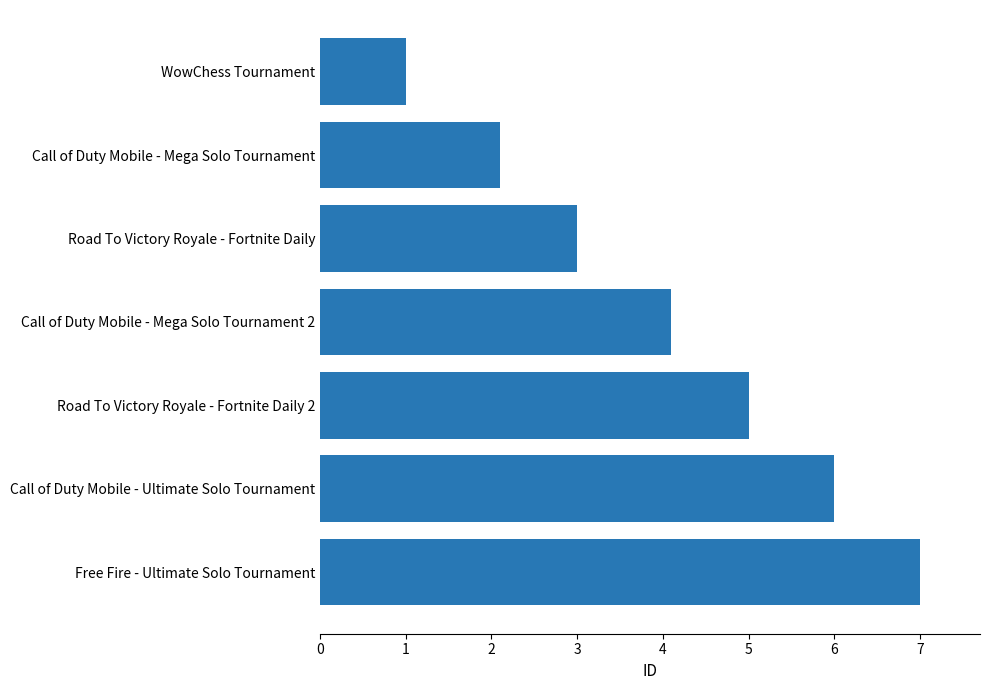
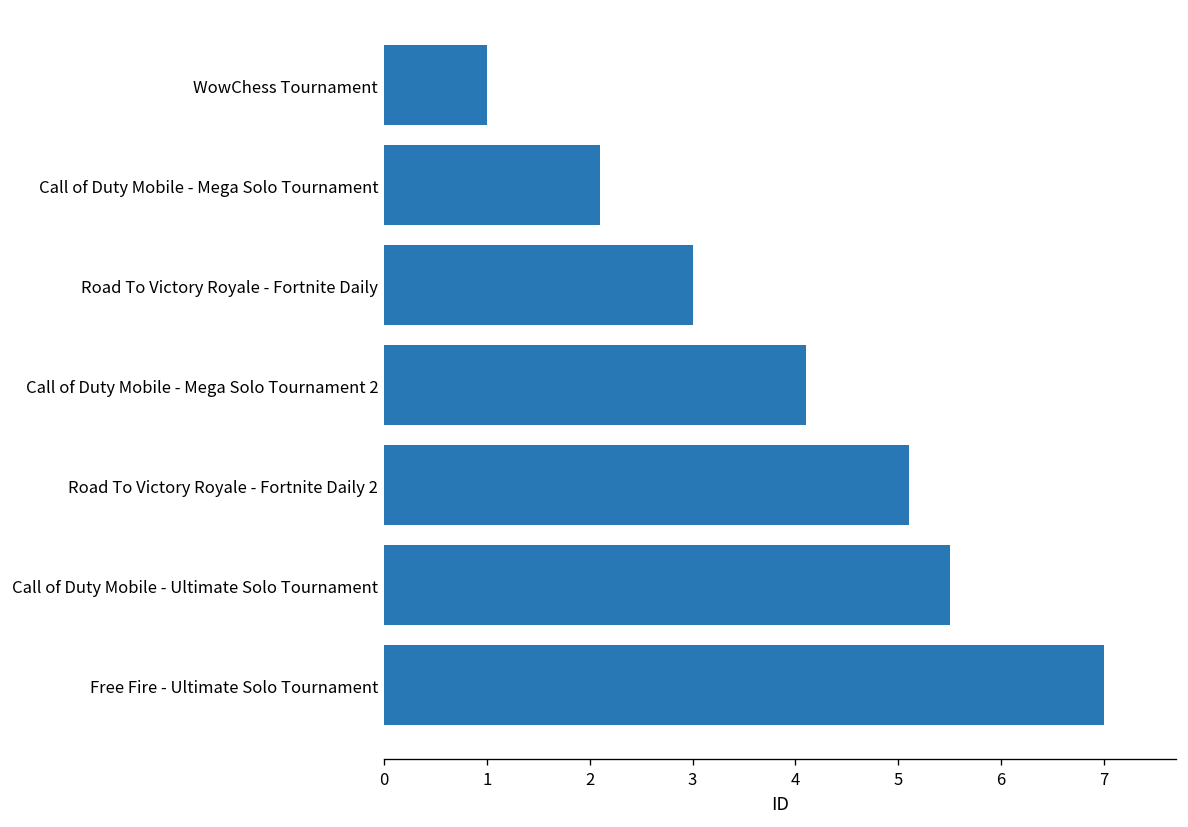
  {
    "WowChess Tournament": 1.0,
    "Call of Duty Mobile - Mega Solo Tournament": 2.1,
    "Road To Victory Royale - Fortnite Daily": 3.0,
    "Call of Duty Mobile - Mega Solo Tournament 2": 4.1,
-   "Road To Victory Royale - Fortnite Daily 2": 5.0,
-   "Call of Duty Mobile - Ultimate Solo Tournament": 6.0,
+   "Road To Victory Royale - Fortnite Daily 2": 5.1,
+   "Call of Duty Mobile - Ultimate Solo Tournament": 5.5,
    "Free Fire - Ultimate Solo Tournament": 7.0
  }
